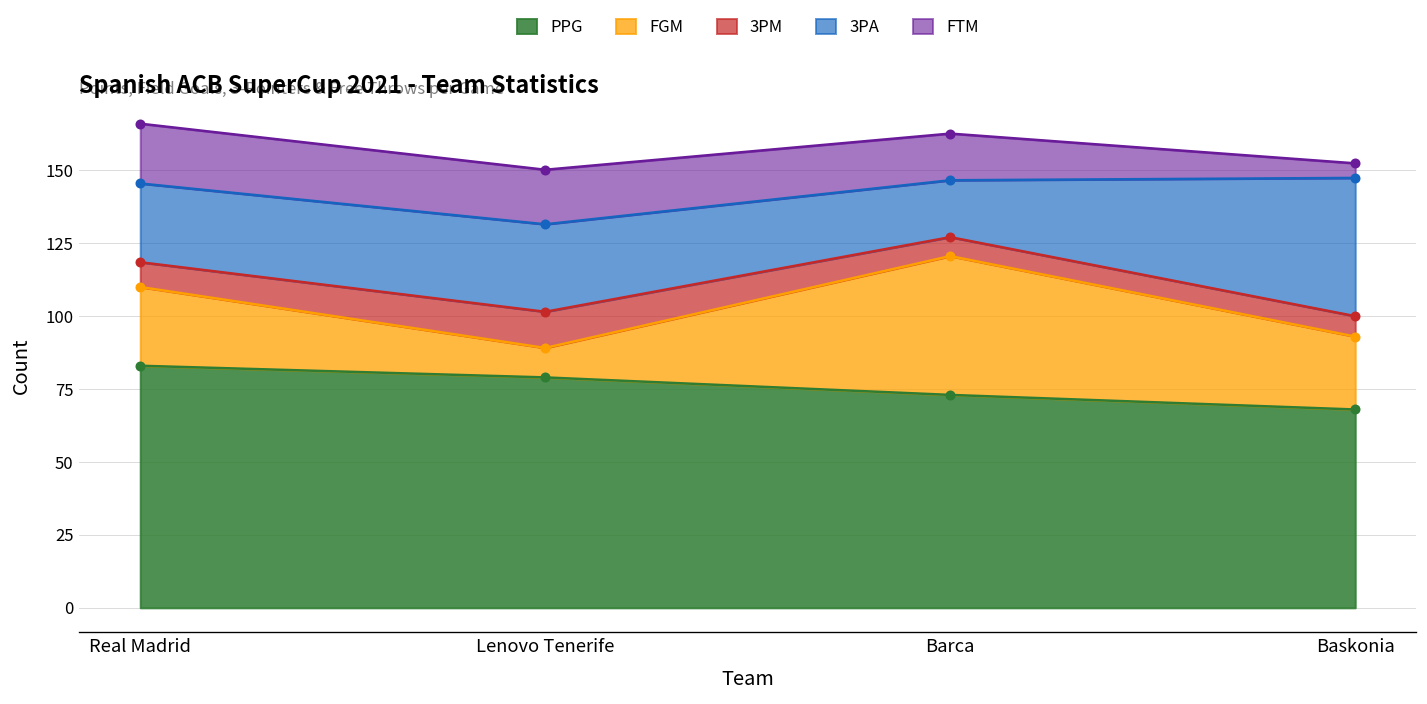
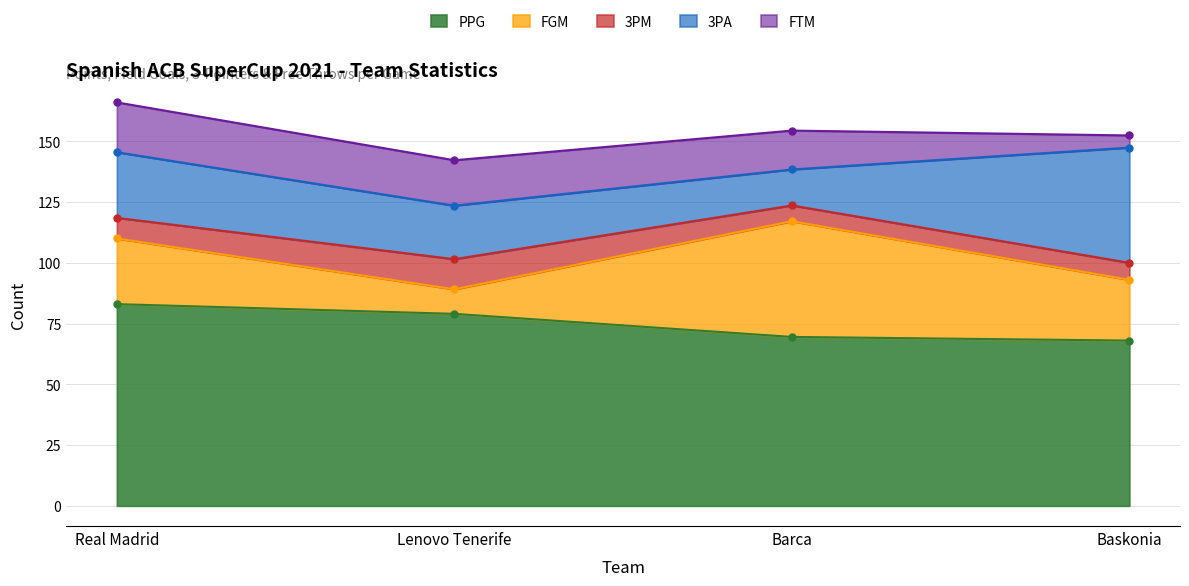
  {
    "PPG": {
      "Real Madrid": 83,
      "Lenovo Tenerife": 79,
-     "Barca": 73,
+     "Barca": 70,
      "Baskonia": 68
    },
    "FGM": {
      "Real Madrid": 27,
      "Lenovo Tenerife": 10,
      "Barca": 48,
      "Baskonia": 25
    },
    "3PM": {
      "Real Madrid": 9,
      "Lenovo Tenerife": 12,
      "Barca": 7,
      "Baskonia": 7
    },
    "3PA": {
      "Real Madrid": 27,
-     "Lenovo Tenerife": 30,
-     "Barca": 20,
+     "Lenovo Tenerife": 22,
+     "Barca": 15,
      "Baskonia": 47
    },
    "FTM": {
      "Lenovo Tenerife": 19,
      "Barca": 16,
      "Baskonia": 5
    }
  }
